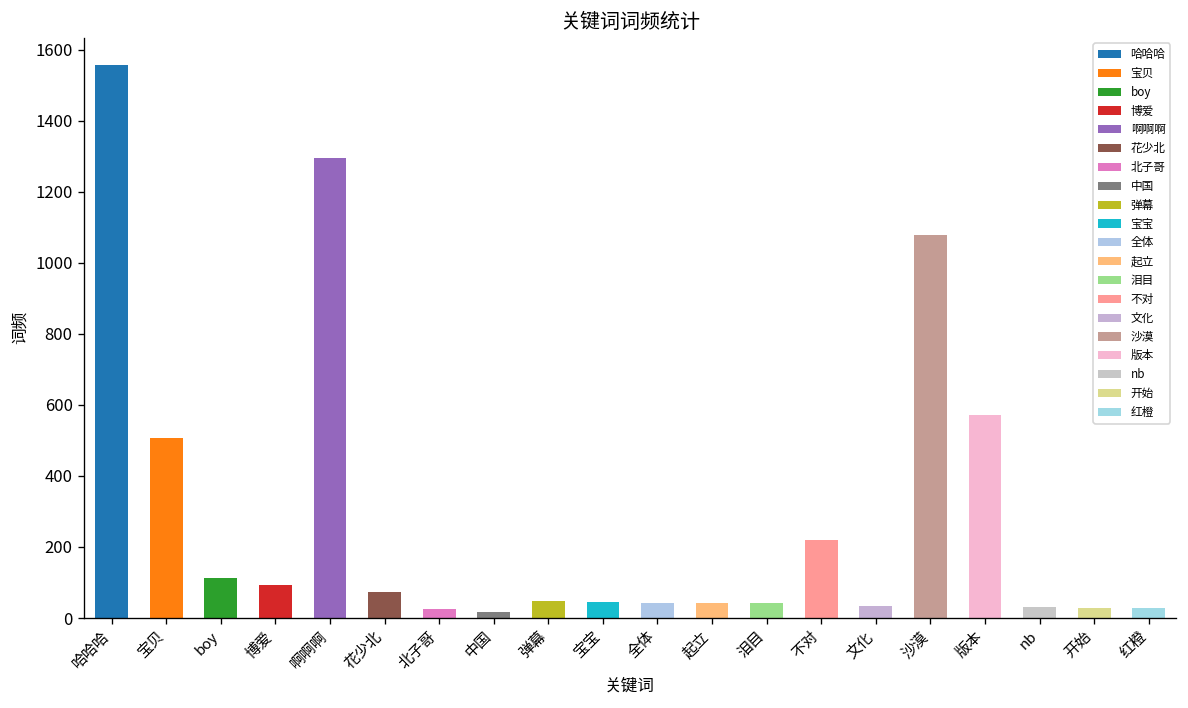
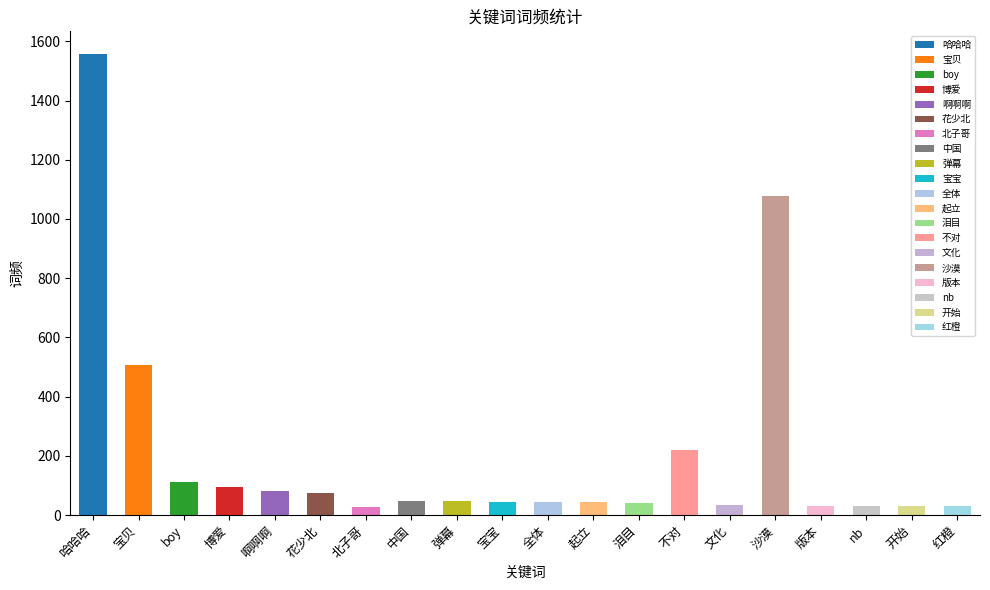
  {
    "哈哈哈": 1560,
    "宝贝": 510,
    "boy": 110,
    "博爱": 90,
-   "啊啊啊": 1300,
+   "啊啊啊": 80,
    "花少北": 70,
    "北子哥": 30,
-   "中国": 20,
+   "中国": 50,
    "弹幕": 50,
    "宝宝": 40,
    "全体": 40,
    "起立": 40,
    "泪目": 40,
    "不对": 220,
    "文化": 30,
    "沙漠": 1080,
-   "版本": 570,
+   "版本": 30,
    "nb": 30,
    "开始": 30,
    "红橙": 30
  }
